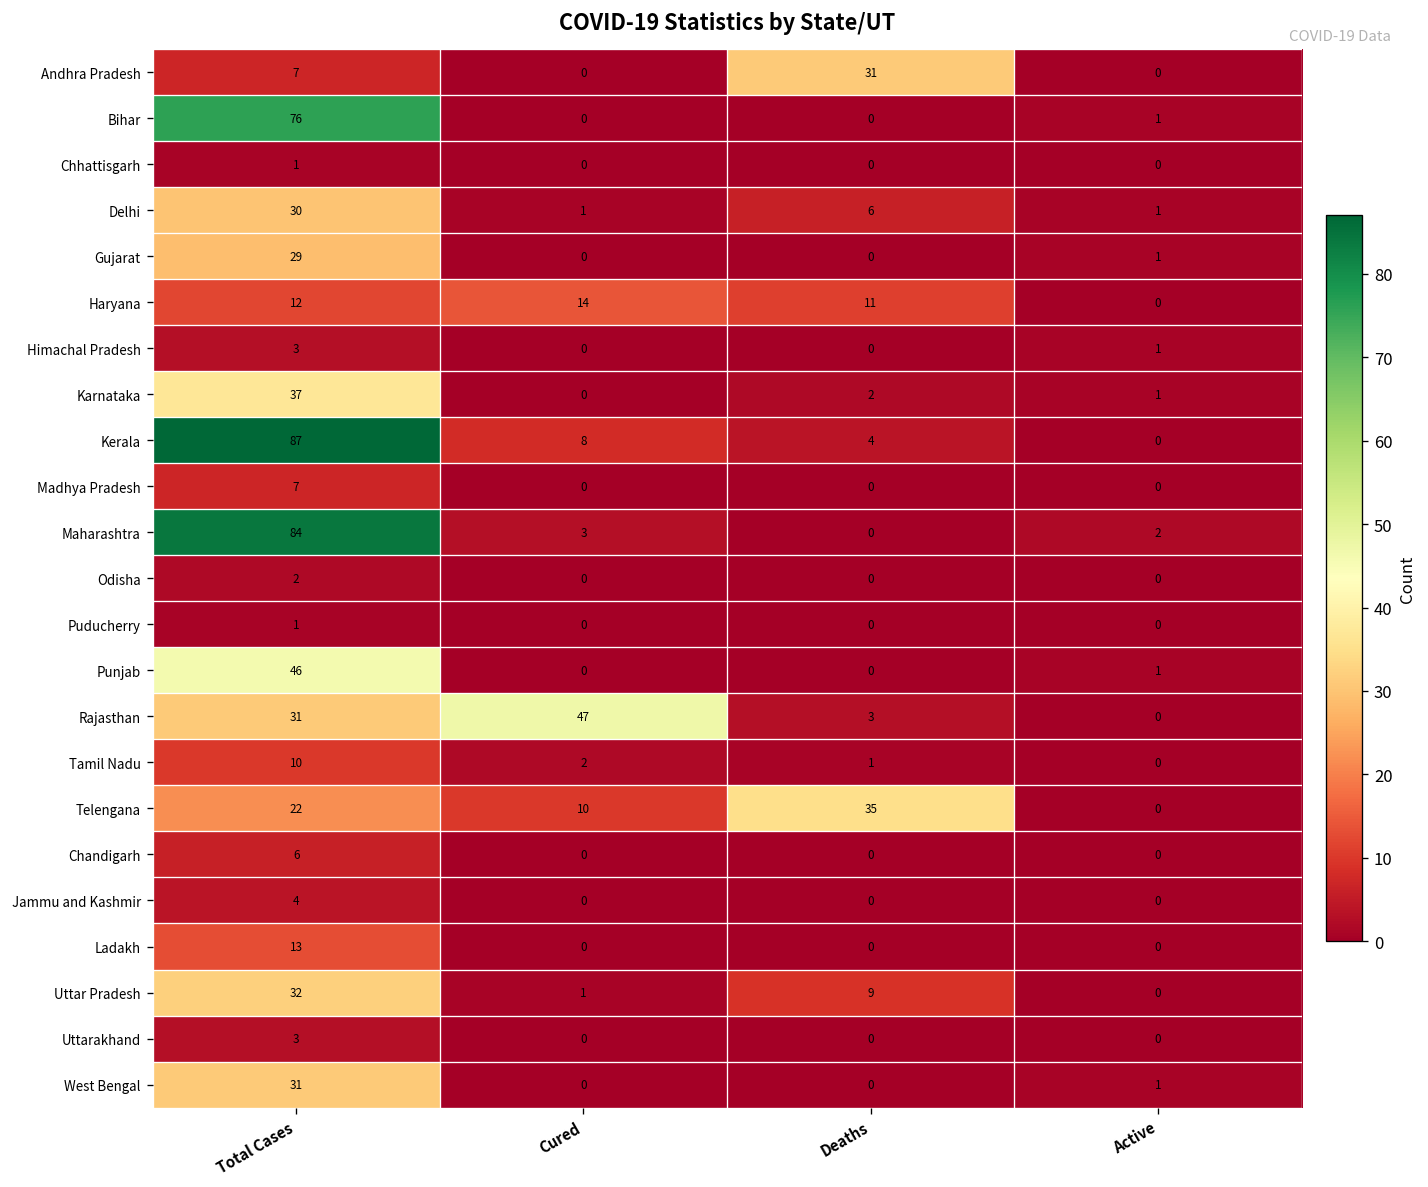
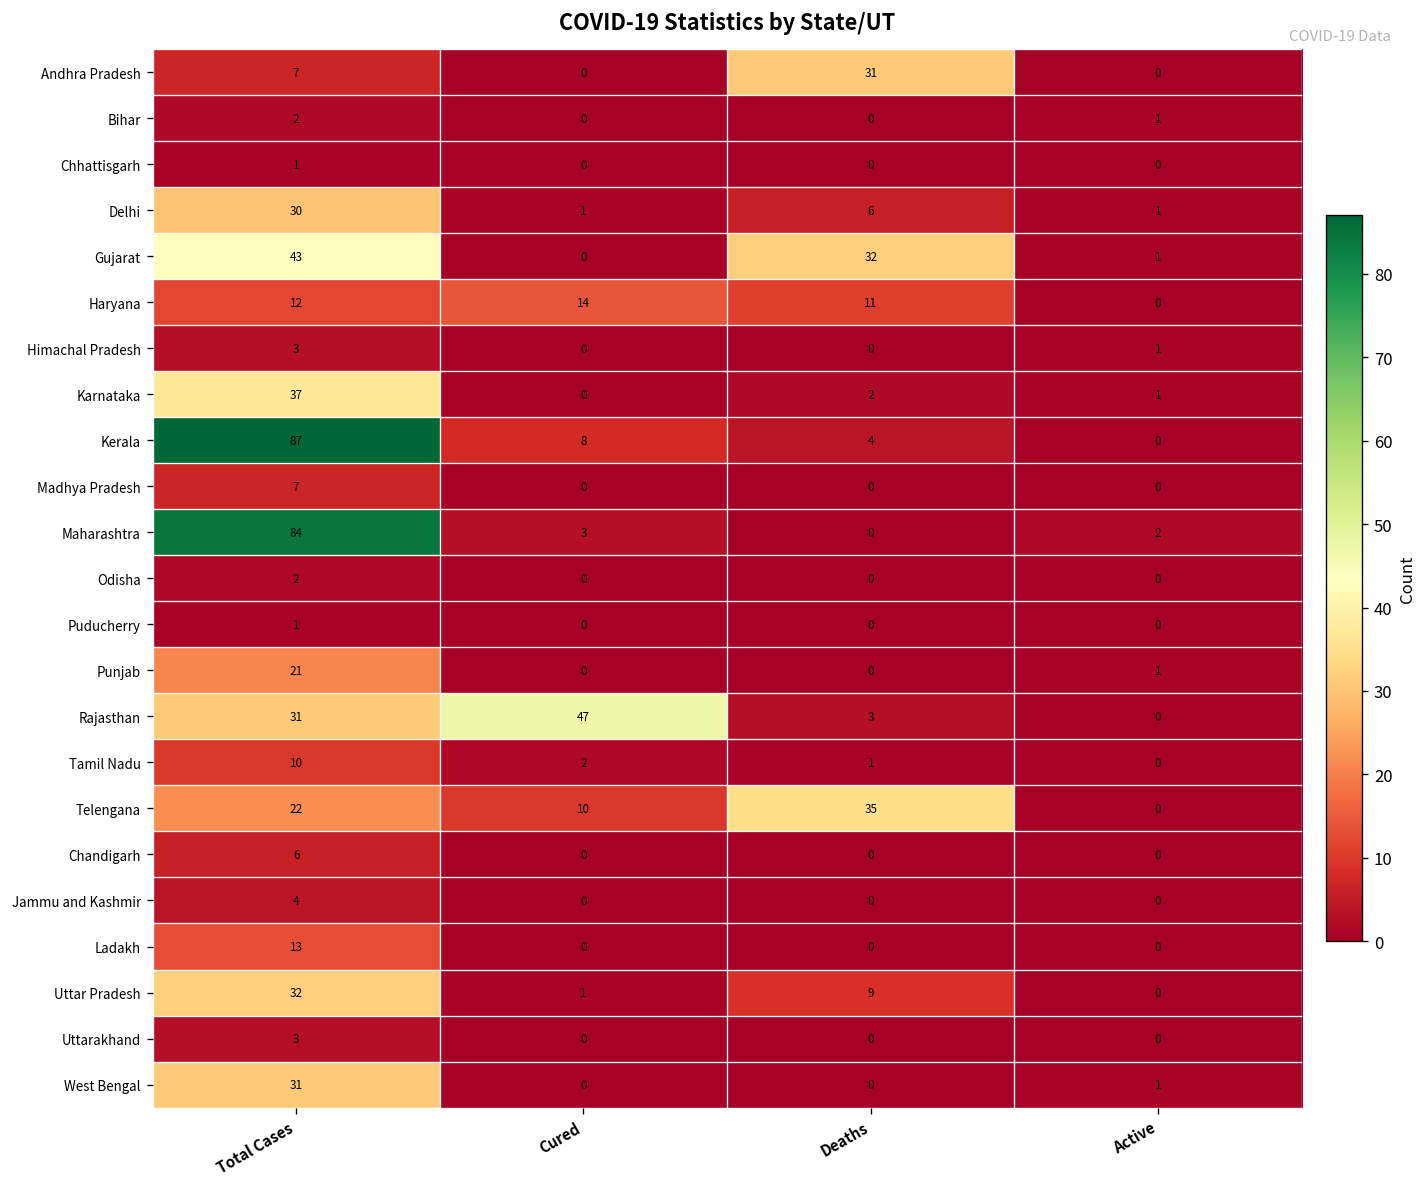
  {
    "Andhra Pradesh": {
      "Total Cases": 7,
      "Cured": 0,
      "Deaths": 31,
      "Active": 0
    },
    "Bihar": {
-     "Total Cases": 76,
+     "Total Cases": 2,
      "Cured": 0,
      "Deaths": 0,
      "Active": 1
    },
    "Chhattisgarh": {
      "Total Cases": 1,
      "Cured": 0,
      "Deaths": 0,
      "Active": 0
    },
    "Delhi": {
      "Total Cases": 30,
      "Cured": 1,
      "Deaths": 6,
      "Active": 1
    },
    "Gujarat": {
-     "Total Cases": 29,
+     "Total Cases": 43,
      "Cured": 0,
-     "Deaths": 0,
+     "Deaths": 32,
      "Active": 1
    },
    "Haryana": {
      "Total Cases": 12,
      "Cured": 14,
      "Deaths": 11,
      "Active": 0
    },
    "Himachal Pradesh": {
      "Total Cases": 3,
      "Cured": 0,
      "Deaths": 0,
      "Active": 1
    },
    "Karnataka": {
      "Total Cases": 37,
      "Cured": 0,
      "Deaths": 2,
      "Active": 1
    },
    "Kerala": {
      "Total Cases": 87,
      "Cured": 8,
      "Deaths": 4,
      "Active": 0
    },
    "Madhya Pradesh": {
      "Total Cases": 7,
      "Cured": 0,
      "Deaths": 0,
      "Active": 0
    },
    "Maharashtra": {
      "Total Cases": 84,
      "Cured": 3,
      "Deaths": 0,
      "Active": 2
    },
    "Odisha": {
      "Total Cases": 2,
      "Cured": 0,
      "Deaths": 0,
      "Active": 0
    },
    "Puducherry": {
      "Total Cases": 1,
      "Cured": 0,
      "Deaths": 0,
      "Active": 0
    },
    "Punjab": {
-     "Total Cases": 46,
+     "Total Cases": 21,
      "Cured": 0,
      "Deaths": 0,
      "Active": 1
    },
    "Rajasthan": {
      "Total Cases": 31,
      "Cured": 47,
      "Deaths": 3,
      "Active": 0
    },
    "Tamil Nadu": {
      "Total Cases": 10,
      "Cured": 2,
      "Deaths": 1,
      "Active": 0
    },
    "Telengana": {
      "Total Cases": 22,
      "Cured": 10,
      "Deaths": 35,
      "Active": 0
    },
    "Chandigarh": {
      "Total Cases": 6,
      "Cured": 0,
      "Deaths": 0,
      "Active": 0
    },
    "Jammu and Kashmir": {
      "Total Cases": 4,
      "Cured": 0,
      "Deaths": 0,
      "Active": 0
    },
    "Ladakh": {
      "Total Cases": 13,
      "Cured": 0,
      "Deaths": 0,
      "Active": 0
    },
    "Uttar Pradesh": {
      "Total Cases": 32,
      "Cured": 1,
      "Deaths": 9,
      "Active": 0
    },
    "Uttarakhand": {
      "Total Cases": 3,
      "Cured": 0,
      "Deaths": 0,
      "Active": 0
    },
    "West Bengal": {
      "Total Cases": 31,
      "Cured": 0,
      "Deaths": 0,
      "Active": 1
    }
  }
